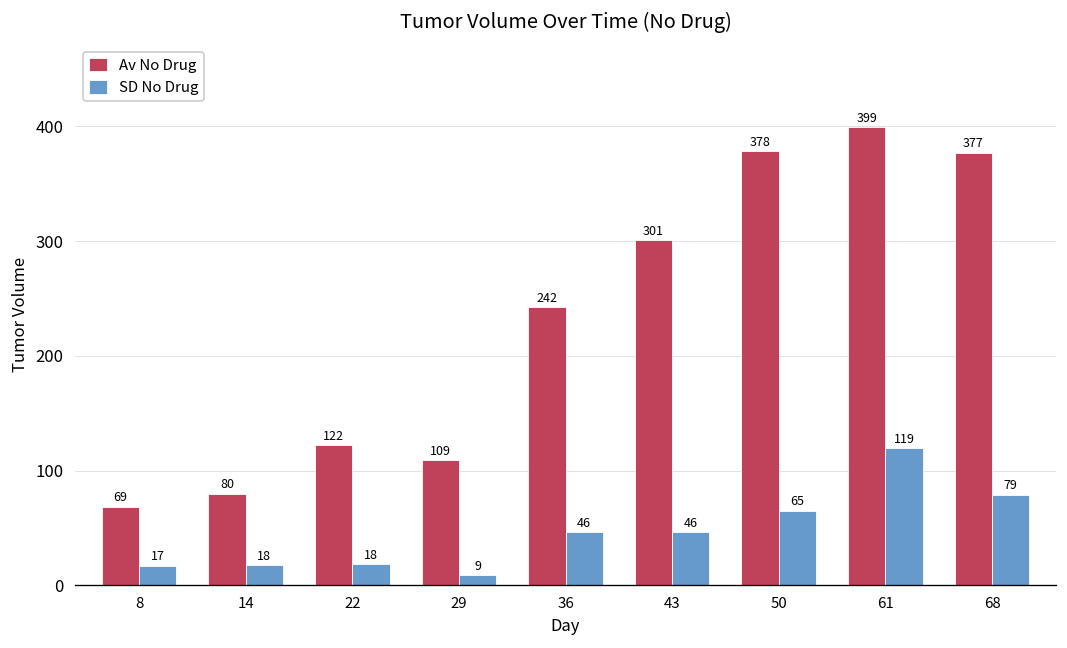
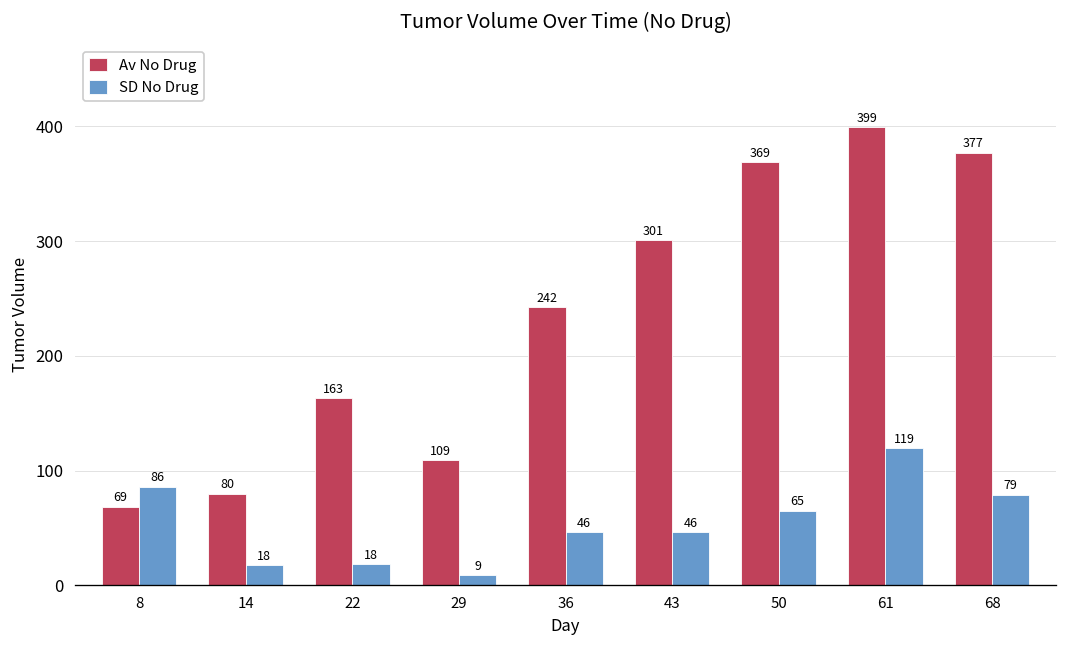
  {
    "Av No Drug": {
      "8": 69,
      "14": 80,
-     "22": 122,
+     "22": 163,
      "29": 109,
      "36": 242,
      "43": 301,
-     "50": 378,
+     "50": 369,
      "61": 399,
      "68": 377
    },
    "SD No Drug": {
-     "8": 17,
+     "8": 86,
      "14": 18,
      "22": 18,
      "29": 9,
      "36": 46,
      "43": 46,
      "50": 65,
      "61": 119,
      "68": 79
    }
  }
